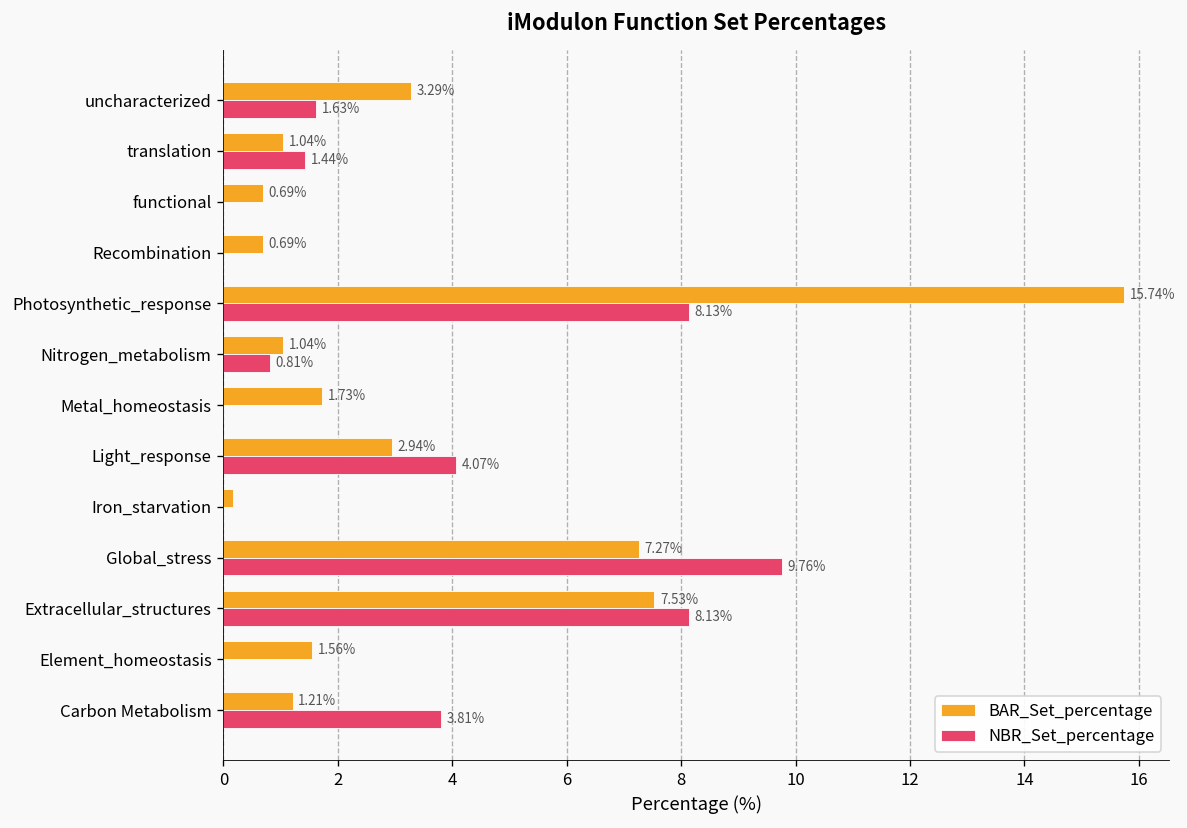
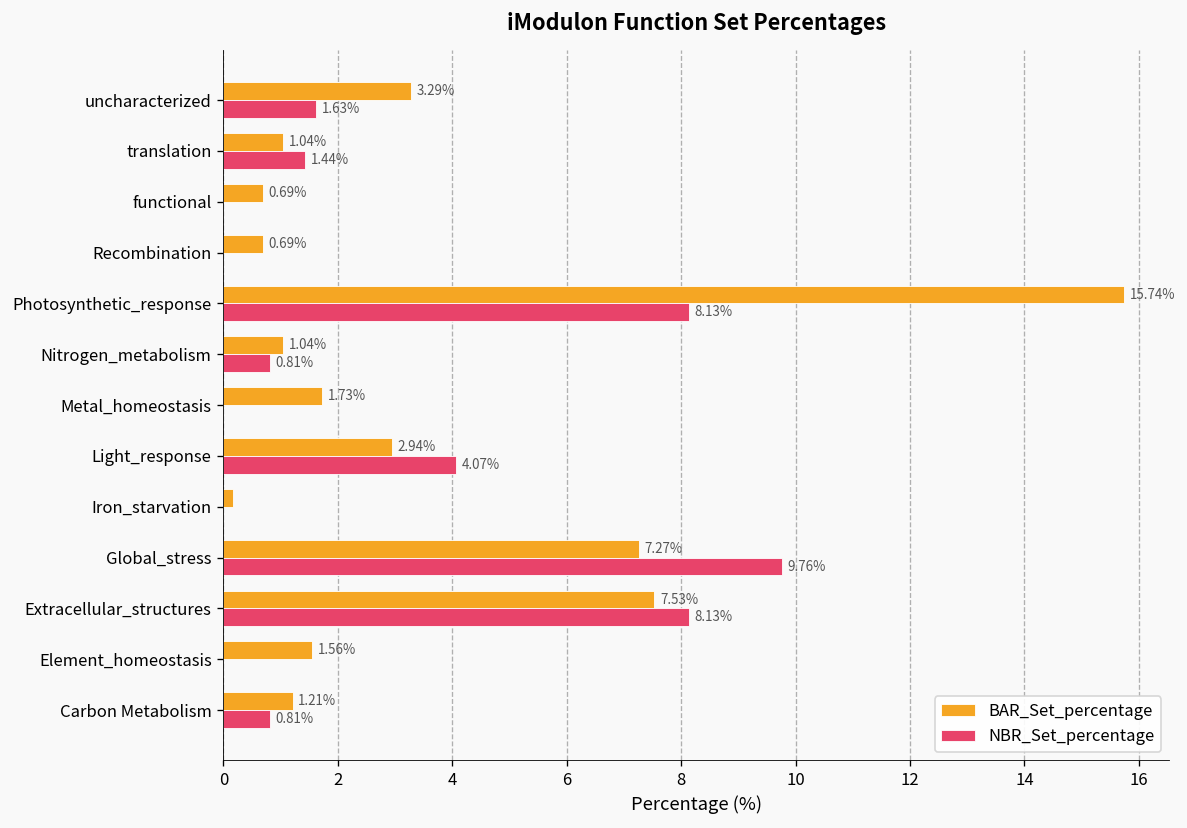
  {
    "BAR_Set_percentage": {
      "uncharacterized": "3.29%",
      "translation": "1.04%",
      "functional": "0.69%",
      "Recombination": "0.69%",
      "Photosynthetic_response": "15.74%",
      "Nitrogen_metabolism": "1.04%",
      "Metal_homeostasis": "1.73%",
      "Light_response": "2.94%",
      "Global_stress": "7.27%",
      "Extracellular_structures": "7.53%",
      "Element_homeostasis": "1.56%",
      "Carbon Metabolism": "1.21%"
    },
    "NBR_Set_percentage": {
      "uncharacterized": "1.63%",
      "translation": "1.44%",
      "Photosynthetic_response": "8.13%",
      "Nitrogen_metabolism": "0.81%",
      "Light_response": "4.07%",
      "Global_stress": "9.76%",
      "Extracellular_structures": "8.13%",
-     "Carbon Metabolism": "3.81%"
+     "Carbon Metabolism": "0.81%"
    }
  }
